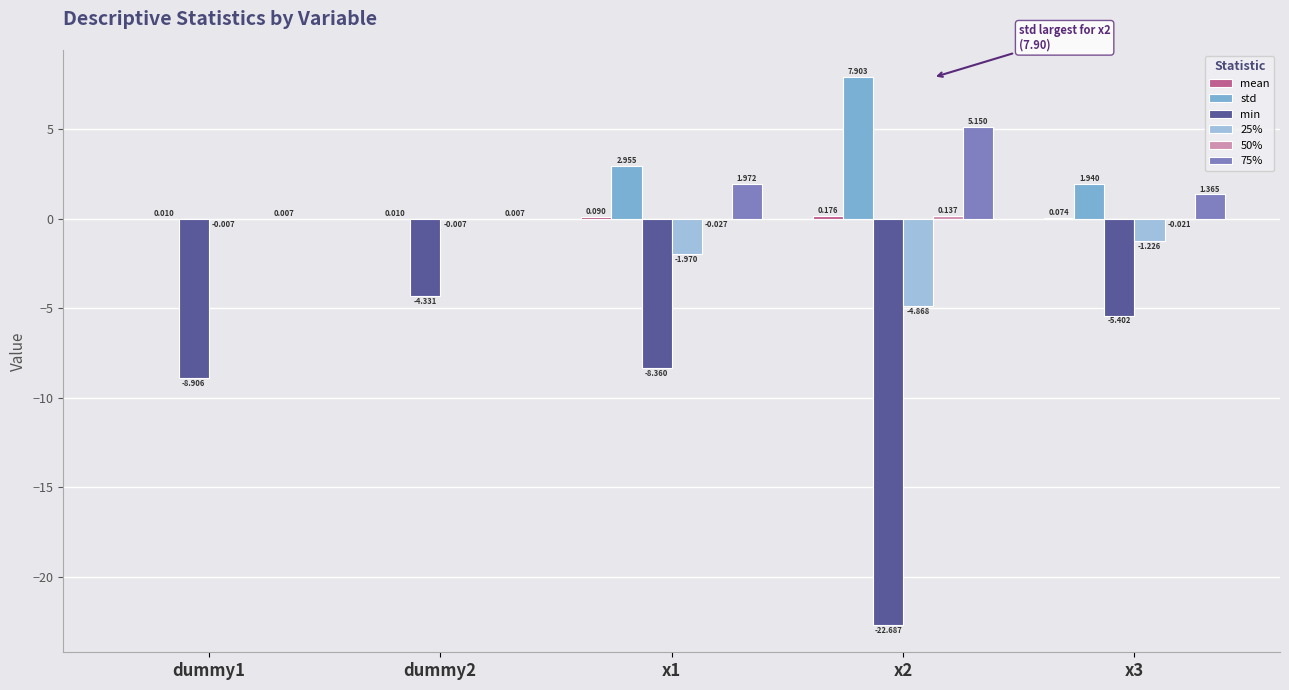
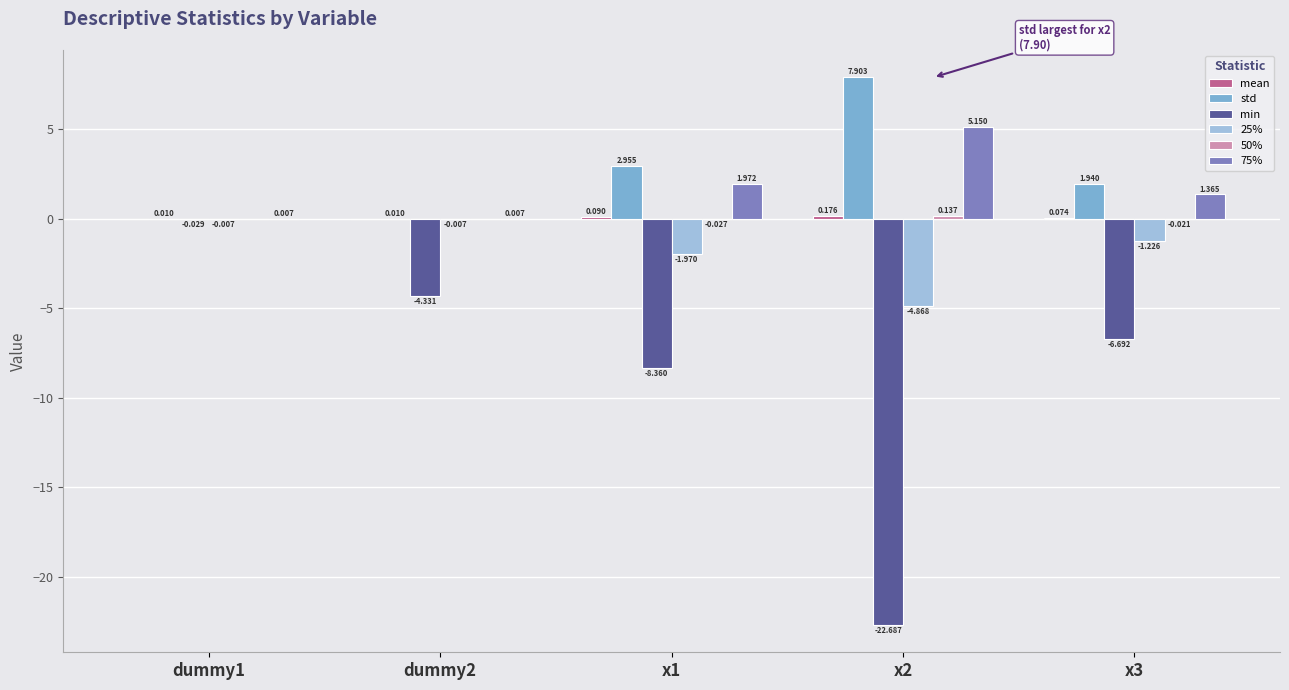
  {
    "min": {
-     "dummy1": -8.906,
+     "dummy1": -0.029,
      "dummy2": -4.331,
      "x1": -8.360,
      "x2": -22.687,
-     "x3": -5.402
+     "x3": -6.692
    }
  }
